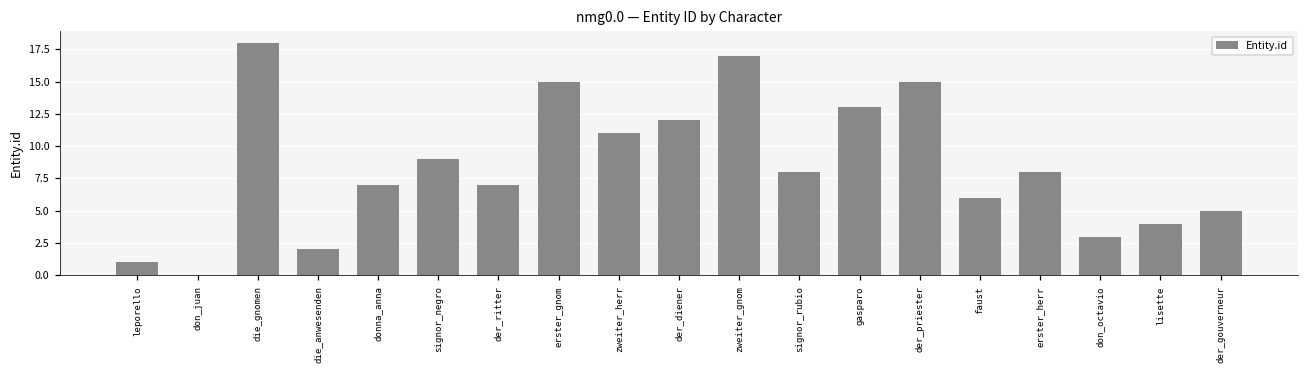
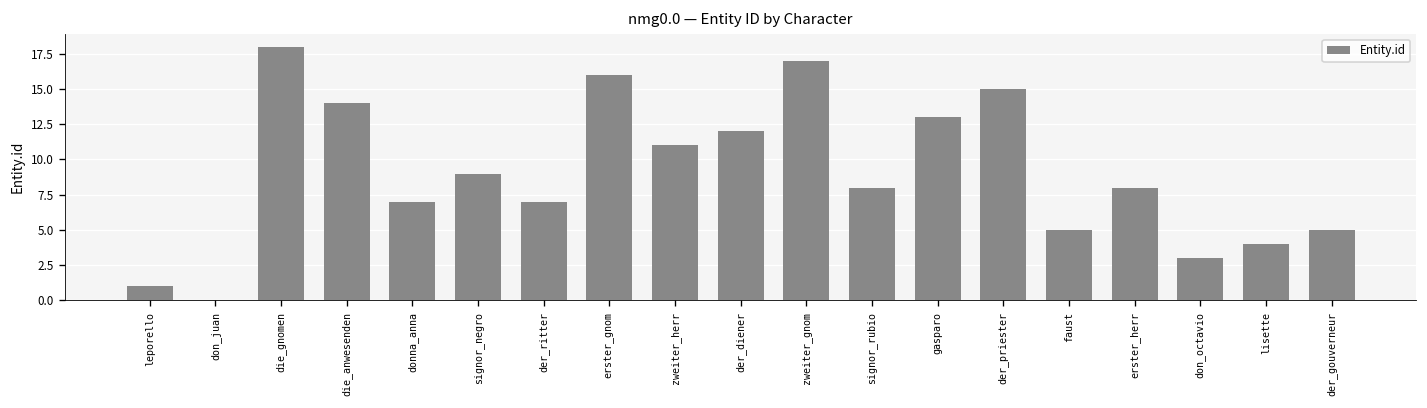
  {
    "leporello": 1,
    "don_juan": 0,
    "die_gnomen": 18,
-   "die_anwesenden": 2,
+   "die_anwesenden": 14,
    "donna_anna": 7,
    "signor_negro": 9,
    "der_ritter": 7,
-   "erster_gnom": 15,
+   "erster_gnom": 16,
    "zweiter_herr": 11,
    "der_diener": 12,
    "zweiter_gnom": 17,
    "signor_rubio": 8,
    "gasparo": 13,
    "der_priester": 15,
-   "faust": 6,
+   "faust": 5,
    "erster_herr": 8,
    "don_octavio": 3,
    "lisette": 4,
    "der_gouverneur": 5
  }
